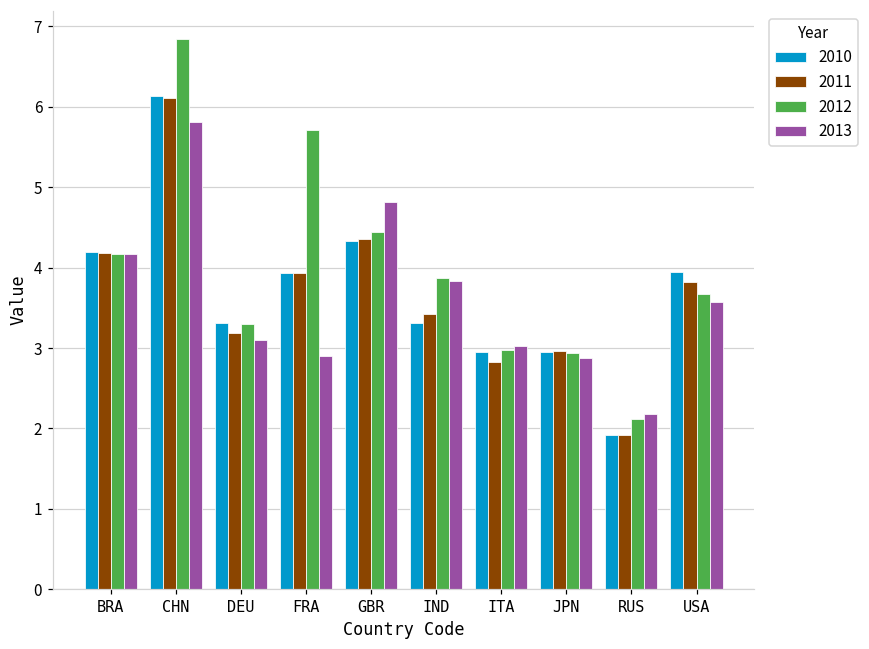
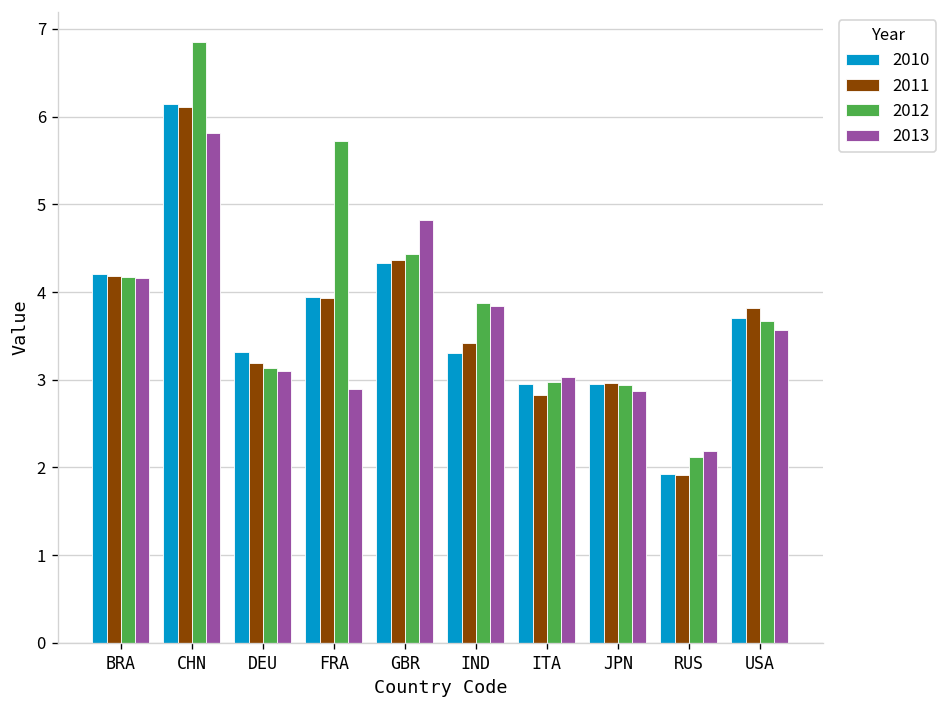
  {
    "2010": {
      "BRA": 4.2,
      "CHN": 6.1,
      "DEU": 3.3,
      "FRA": 3.9,
      "GBR": 4.3,
      "IND": 3.3,
      "ITA": 3.0,
      "JPN": 3.0,
      "RUS": 1.9,
-     "USA": 3.9
+     "USA": 3.7
    },
    "2011": {
      "BRA": 4.2,
      "CHN": 6.1,
      "DEU": 3.2,
      "FRA": 3.9,
      "GBR": 4.4,
      "IND": 3.4,
      "ITA": 2.8,
      "JPN": 3.0,
      "RUS": 1.9,
      "USA": 3.8
    },
    "2012": {
      "BRA": 4.2,
      "CHN": 6.9,
-     "DEU": 3.3,
+     "DEU": 3.1,
      "FRA": 5.7,
      "GBR": 4.4,
      "IND": 3.9,
      "ITA": 3.0,
      "JPN": 2.9,
      "RUS": 2.1,
      "USA": 3.7
    },
    "2013": {
      "BRA": 4.2,
      "CHN": 5.8,
      "DEU": 3.1,
      "FRA": 2.9,
      "GBR": 4.8,
      "IND": 3.8,
      "ITA": 3.0,
      "JPN": 2.9,
      "RUS": 2.2,
      "USA": 3.6
    }
  }
